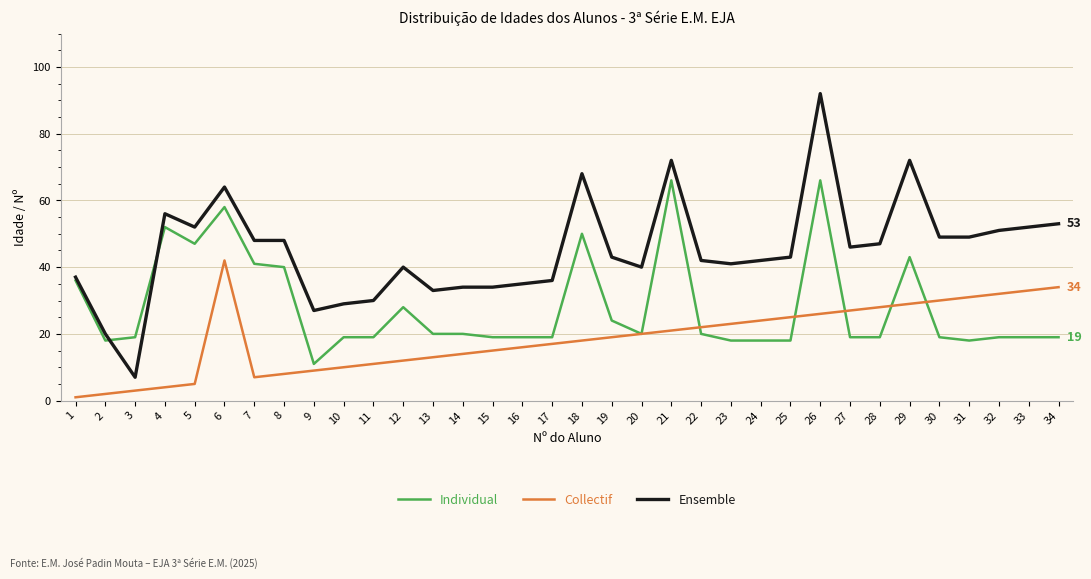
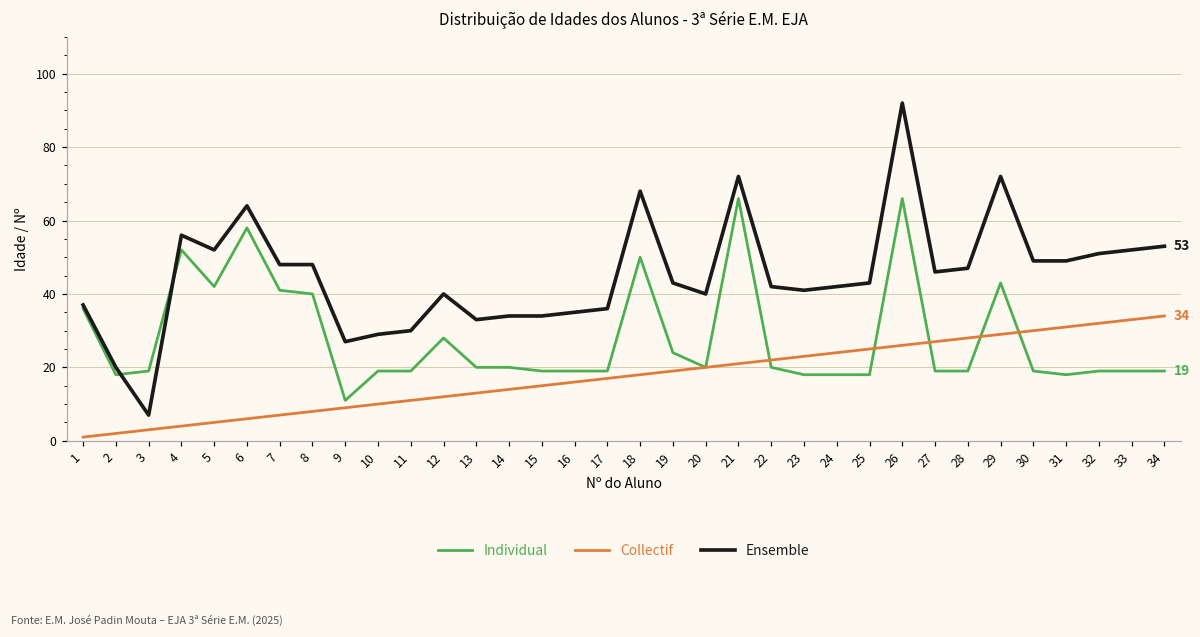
  {
    "Individual": {
      "1": 36,
      "2": 18,
      "3": 19,
      "4": 52,
-     "5": 47,
+     "5": 42,
      "6": 58,
      "7": 41,
      "8": 40,
      "9": 11,
      "10": 19,
      "11": 19,
      "12": 28,
      "13": 20,
      "14": 20,
      "15": 19,
      "16": 19,
      "17": 19,
      "18": 50,
      "19": 24,
      "21": 66,
      "22": 20,
      "23": 18,
      "24": 18,
      "25": 18,
      "26": 66,
      "27": 19,
      "28": 19,
      "29": 43,
      "30": 19,
      "31": 18,
      "32": 19,
      "33": 19
    },
    "Collectif": {
      "1": 1,
      "2": 2,
      "3": 3,
      "4": 4,
      "5": 5,
-     "6": 42,
+     "6": 6,
      "7": 7,
      "8": 8,
      "9": 9,
      "10": 10,
      "11": 11,
      "12": 12,
      "13": 13,
      "14": 14,
      "15": 15,
      "16": 16,
      "17": 17,
      "18": 18,
      "19": 19,
      "21": 21,
      "22": 22,
      "23": 23,
      "24": 24,
      "25": 25,
      "26": 26,
      "27": 27,
      "28": 28,
      "29": 29,
      "30": 30,
      "31": 31,
      "32": 32,
      "33": 33
    },
    "Ensemble": {
      "34": 53
    }
  }
